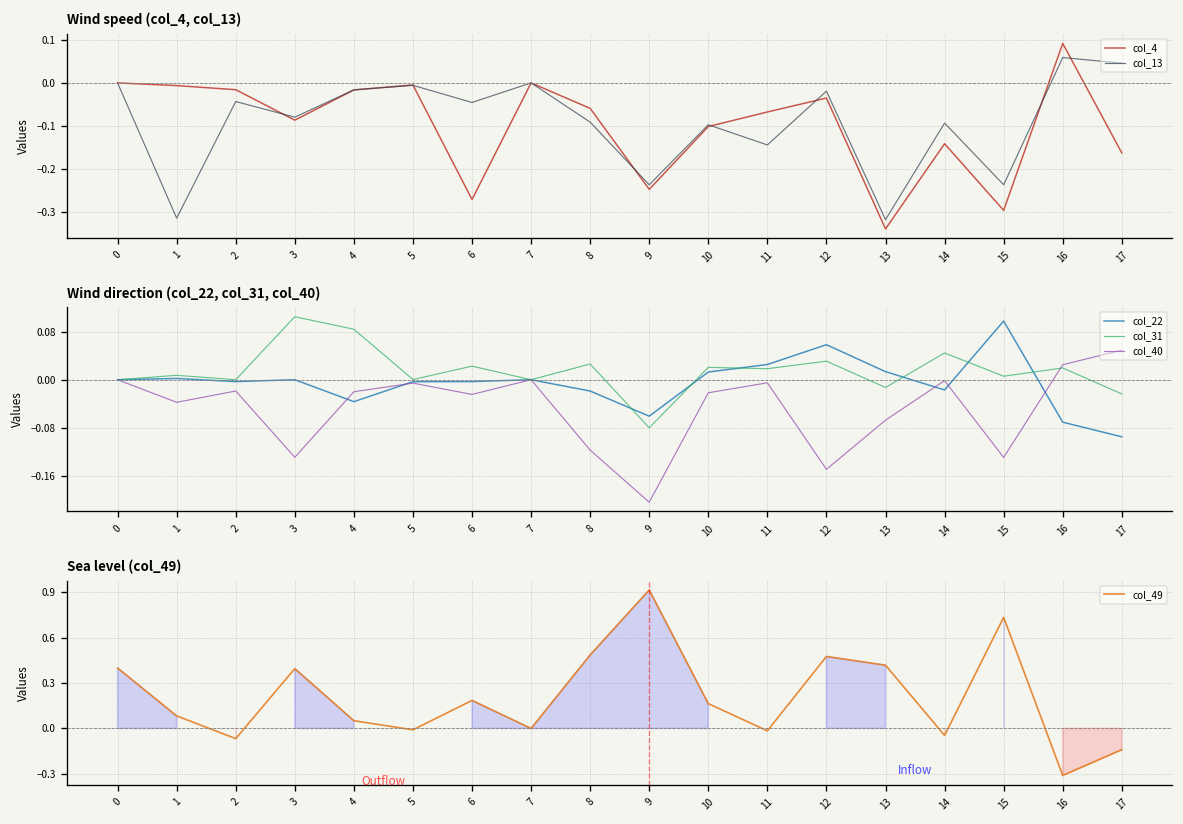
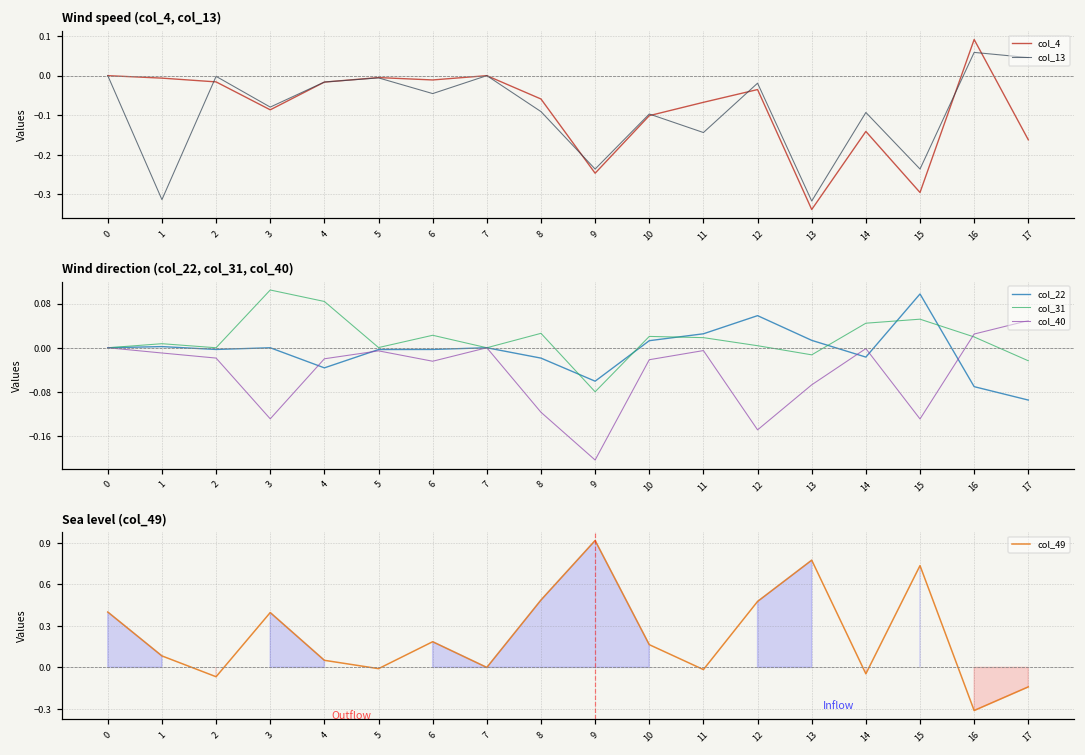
  {
    "Wind speed (col_4, col_13)": {
      "col_4": {
        "1": -0.01,
        "2": -0.02,
-       "6": -0.27,
+       "6": -0.01,
        "8": -0.06,
        "9": -0.25,
        "11": -0.07,
        "12": -0.04,
        "13": -0.34,
        "14": -0.14,
        "15": -0.30,
        "16": 0.09,
        "17": -0.16
      },
      "col_13": {
        "1": -0.31,
-       "2": -0.04,
+       "2": 0.00,
        "6": -0.05,
        "8": -0.09,
        "9": -0.24,
        "11": -0.14,
        "12": -0.02,
        "13": -0.32,
        "14": -0.09,
        "15": -0.24,
        "16": 0.06
      }
    },
    "Wind direction (col_22, col_31, col_40)": {
      "col_22": {
        "1": 0.00,
        "3": 0.00,
        "4": -0.04,
        "6": 0.00,
        "8": -0.02,
        "9": -0.06,
        "10": 0.01,
        "11": 0.03,
        "12": 0.06,
        "13": 0.01,
        "14": -0.02,
        "15": 0.10,
        "16": -0.07,
        "17": -0.09
      },
      "col_31": {
        "1": 0.01,
        "3": 0.10,
        "4": 0.08,
        "6": 0.02,
        "8": 0.03,
        "9": -0.08,
        "10": 0.02,
        "11": 0.02,
-       "12": 0.03,
+       "12": 0.00,
        "13": -0.01,
        "14": 0.04,
-       "15": 0.01,
+       "15": 0.05,
        "16": 0.02,
        "17": -0.02
      },
      "col_40": {
-       "1": -0.04,
+       "1": -0.01,
        "2": -0.02,
        "3": -0.13,
        "4": -0.02,
        "6": -0.02,
        "8": -0.12,
        "9": -0.20,
        "10": -0.02,
        "11": -0.01,
        "12": -0.15,
        "13": -0.07,
        "14": 0.00,
        "15": -0.13,
        "16": 0.02
      }
    },
    "Sea level (col_49)": {
      "0": 0.40,
      "1": 0.08,
      "2": -0.07,
      "3": 0.40,
      "4": 0.05,
      "5": -0.01,
      "6": 0.19,
      "7": 0.00,
      "8": 0.49,
      "9": 0.92,
      "10": 0.16,
      "11": -0.02,
      "12": 0.48,
-     "13": 0.42,
+     "13": 0.77,
      "14": -0.05,
      "15": 0.74,
      "16": -0.31,
      "17": -0.14
    }
  }
